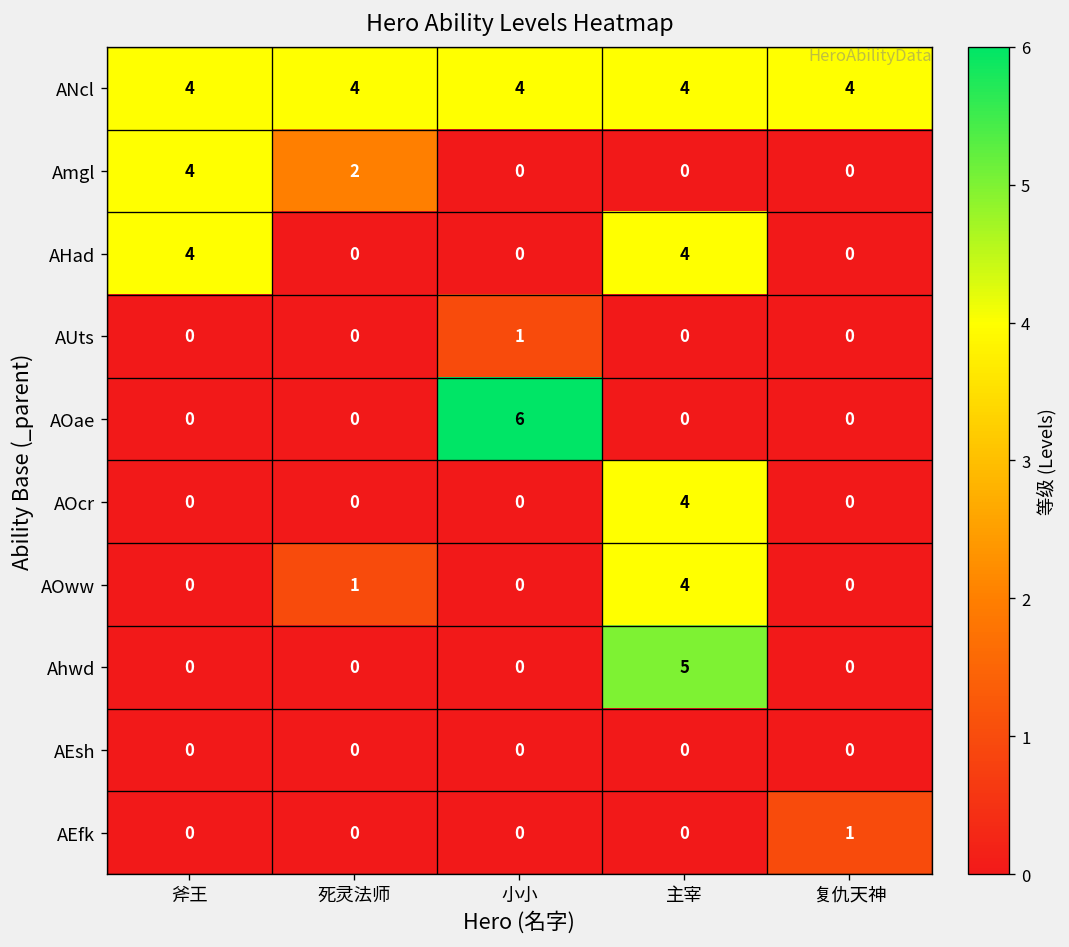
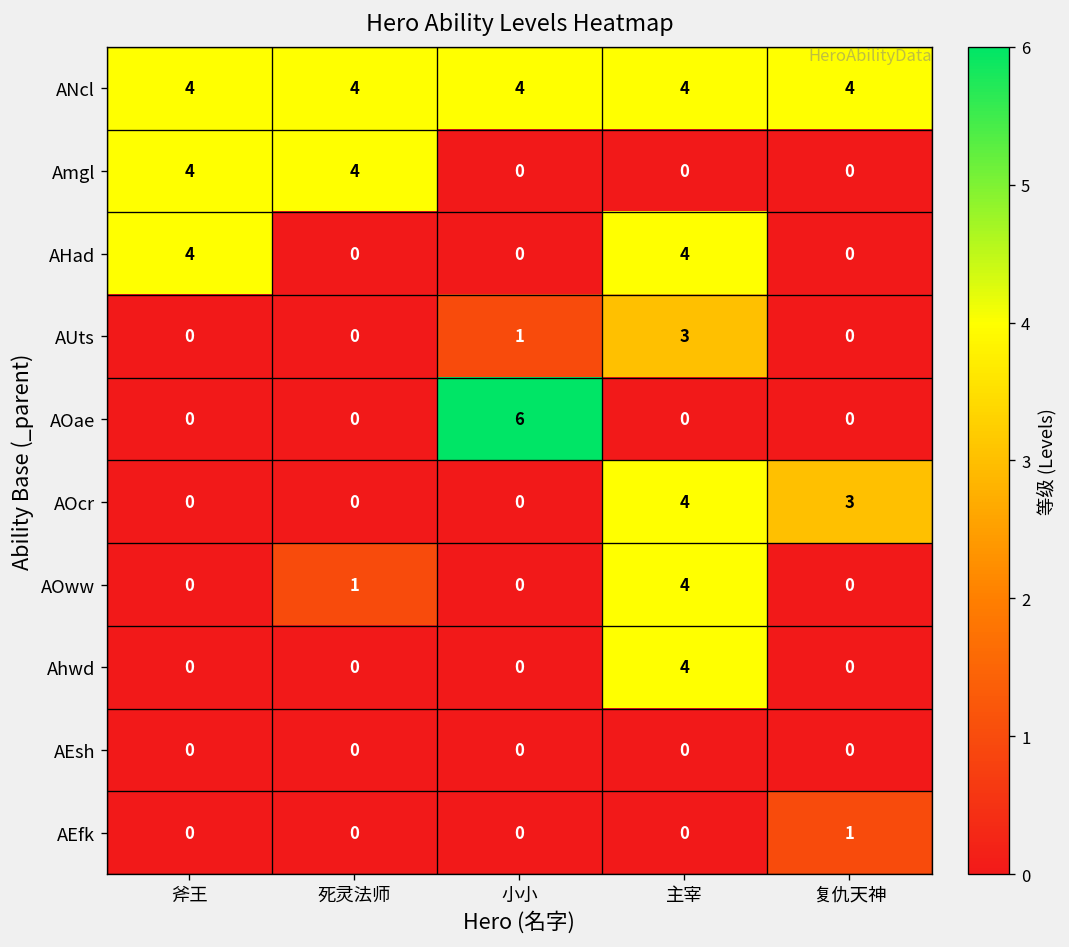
  {
    "ANcl": {
      "斧王": 4,
      "死灵法师": 4,
      "小小": 4,
      "主宰": 4
    },
    "Amgl": {
      "斧王": 4,
-     "死灵法师": 2,
+     "死灵法师": 4,
      "小小": 0,
      "主宰": 0,
      "复仇天神": 0
    },
    "AHad": {
      "斧王": 4,
      "死灵法师": 0,
      "小小": 0,
      "主宰": 4,
      "复仇天神": 0
    },
    "AUts": {
      "斧王": 0,
      "死灵法师": 0,
      "小小": 1,
-     "主宰": 0,
+     "主宰": 3,
      "复仇天神": 0
    },
    "AOae": {
      "斧王": 0,
      "死灵法师": 0,
      "小小": 6,
      "主宰": 0,
      "复仇天神": 0
    },
    "AOcr": {
      "斧王": 0,
      "死灵法师": 0,
      "小小": 0,
      "主宰": 4,
-     "复仇天神": 0
+     "复仇天神": 3
    },
    "AOww": {
      "斧王": 0,
      "死灵法师": 1,
      "小小": 0,
      "主宰": 4,
      "复仇天神": 0
    },
    "Ahwd": {
      "斧王": 0,
      "死灵法师": 0,
      "小小": 0,
-     "主宰": 5,
+     "主宰": 4,
      "复仇天神": 0
    },
    "AEsh": {
      "斧王": 0,
      "死灵法师": 0,
      "小小": 0,
      "主宰": 0,
      "复仇天神": 0
    },
    "AEfk": {
      "斧王": 0,
      "死灵法师": 0,
      "小小": 0,
      "主宰": 0,
      "复仇天神": 1
    }
  }
